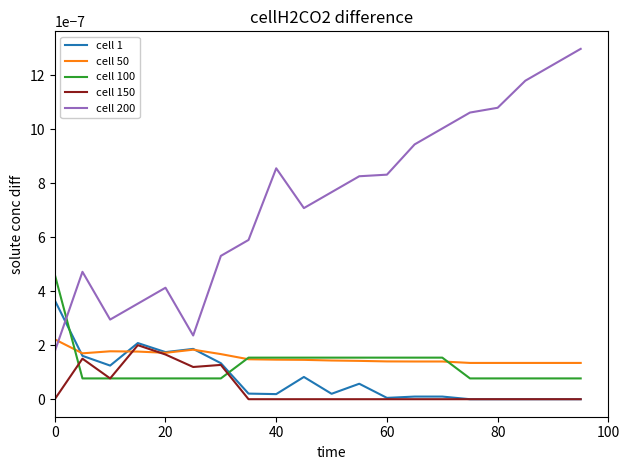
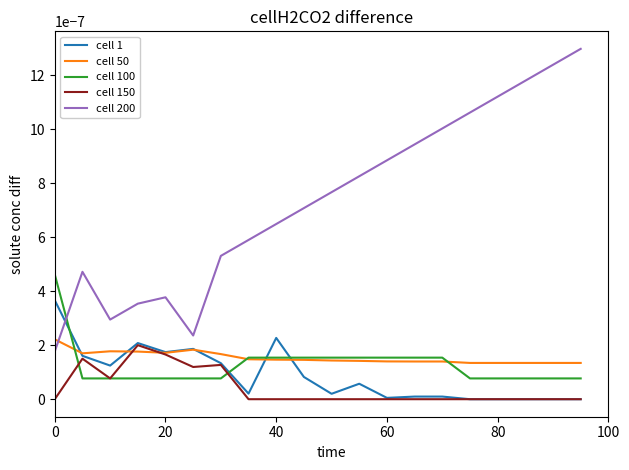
  {
    "cell 1": {
      "0": 0.00000037,
-     "40": 0.00000002
+     "40": 0.00000023
    },
    "cell 50": {
      "0": 0.00000022,
      "60": 0.00000014,
      "80": 0.00000013
    },
    "cell 100": {
      "0": 0.00000046,
      "20": 0.00000008,
      "60": 0.00000015,
      "80": 0.00000008
    },
    "cell 150": {
      "0": 0.00000000,
      "40": 0.00000000
    },
    "cell 200": {
      "0": 0.00000018,
-     "20": 0.00000041,
-     "40": 0.00000086,
-     "60": 0.00000083,
-     "80": 0.00000108
+     "20": 0.00000038,
+     "40": 0.00000065,
+     "60": 0.00000089,
+     "80": 0.00000112
    }
  }
